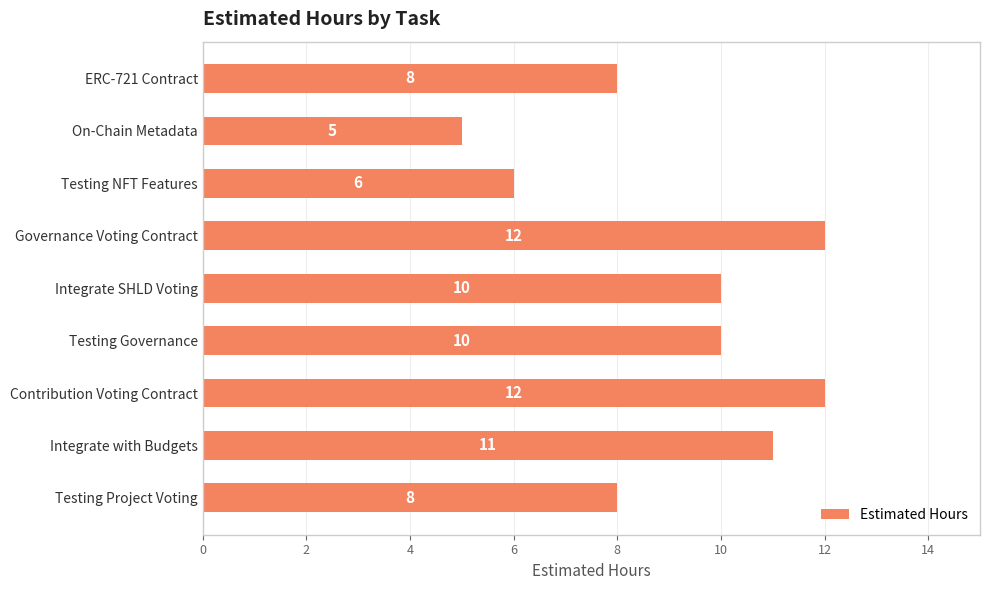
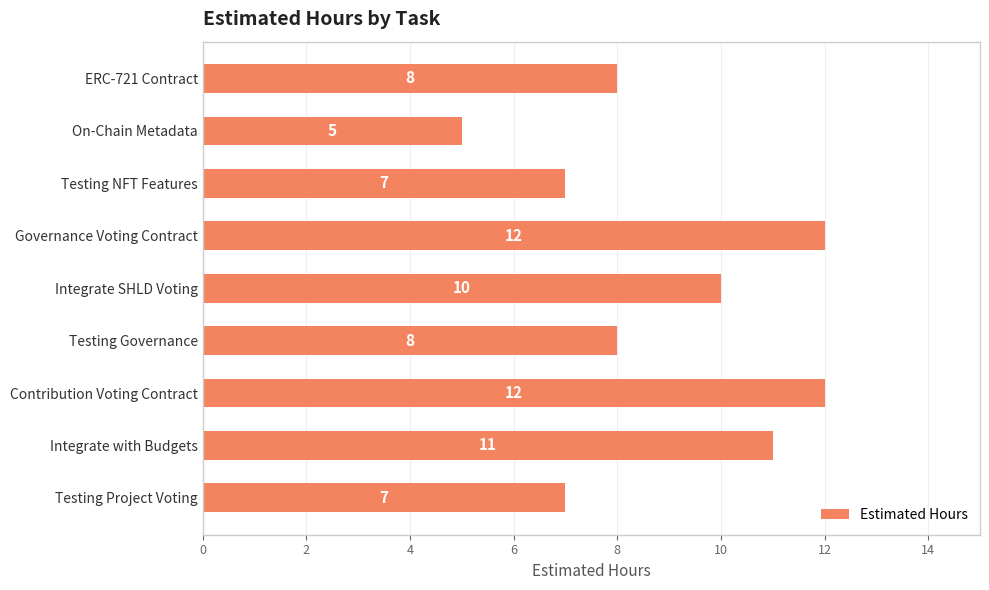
  {
    "ERC-721 Contract": 8,
    "On-Chain Metadata": 5,
-   "Testing NFT Features": 6,
+   "Testing NFT Features": 7,
    "Governance Voting Contract": 12,
    "Integrate SHLD Voting": 10,
-   "Testing Governance": 10,
+   "Testing Governance": 8,
    "Contribution Voting Contract": 12,
    "Integrate with Budgets": 11,
-   "Testing Project Voting": 8
+   "Testing Project Voting": 7
  }
